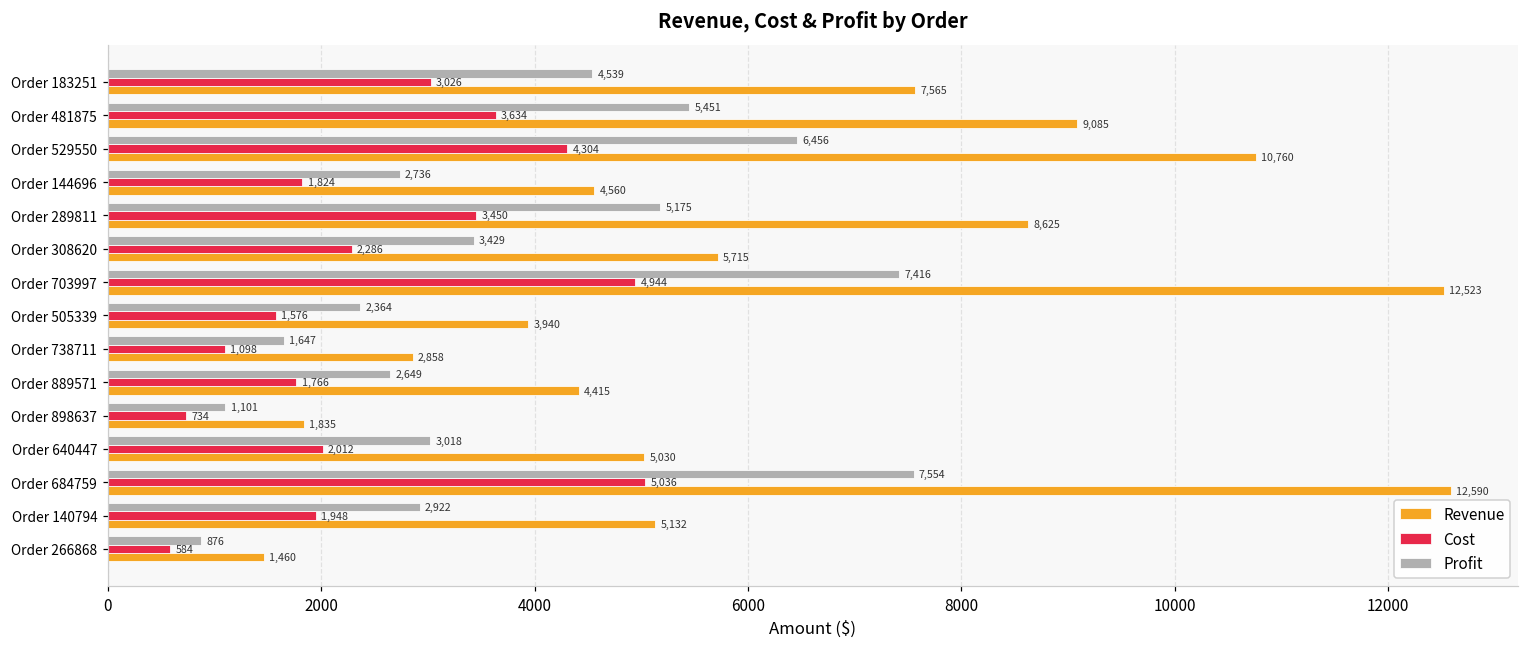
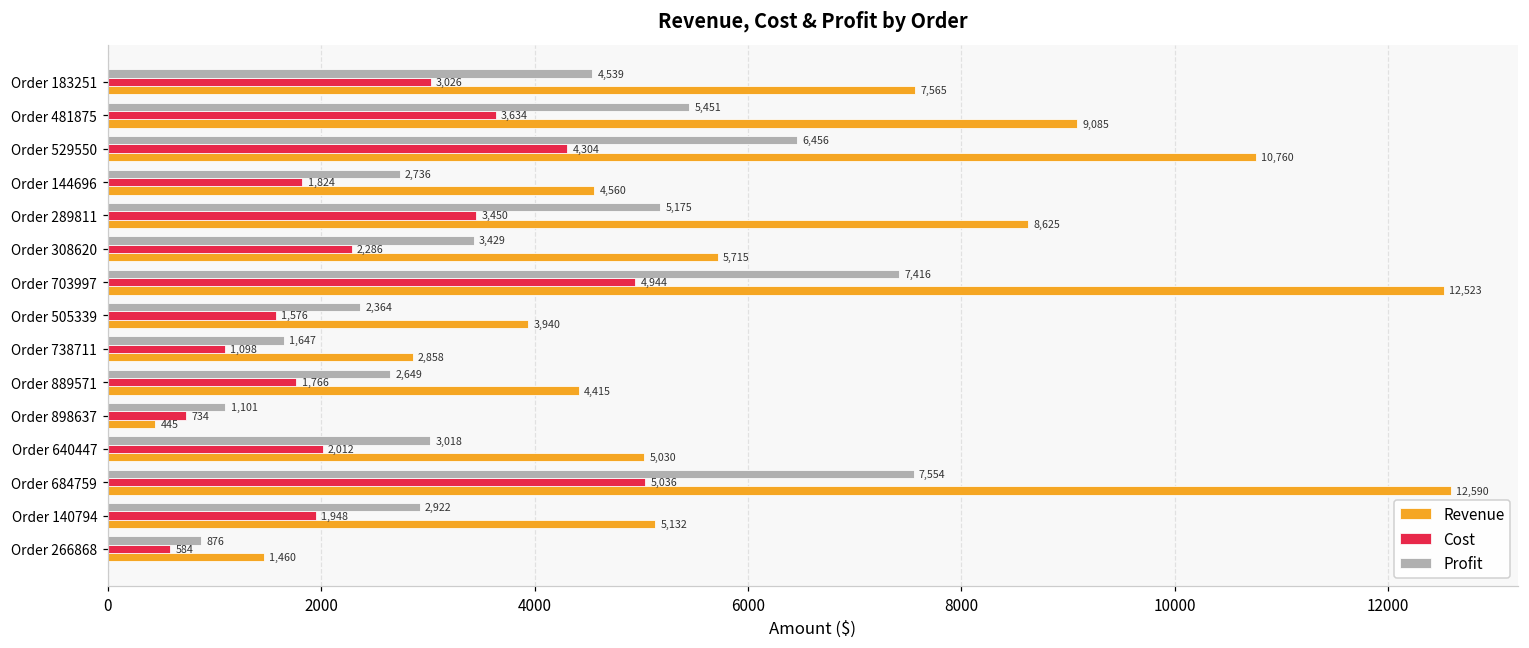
  {
    "Revenue": {
      "Order 183251": "7,565",
      "Order 481875": "9,085",
      "Order 529550": "10,760",
      "Order 144696": "4,560",
      "Order 289811": "8,625",
      "Order 308620": "5,715",
      "Order 703997": "12,523",
      "Order 505339": "3,940",
      "Order 738711": "2,858",
      "Order 889571": "4,415",
-     "Order 898637": "1,835",
+     "Order 898637": "445",
      "Order 640447": "5,030",
      "Order 684759": "12,590",
      "Order 140794": "5,132",
      "Order 266868": "1,460"
    },
    "Cost": {
      "Order 183251": "3,026",
      "Order 481875": "3,634",
      "Order 529550": "4,304",
      "Order 144696": "1,824",
      "Order 289811": "3,450",
      "Order 308620": "2,286",
      "Order 703997": "4,944",
      "Order 505339": "1,576",
      "Order 738711": "1,098",
      "Order 889571": "1,766",
      "Order 898637": "734",
      "Order 640447": "2,012",
      "Order 684759": "5,036",
      "Order 140794": "1,948",
      "Order 266868": "584"
    },
    "Profit": {
      "Order 183251": "4,539",
      "Order 481875": "5,451",
      "Order 529550": "6,456",
      "Order 144696": "2,736",
      "Order 289811": "5,175",
      "Order 308620": "3,429",
      "Order 703997": "7,416",
      "Order 505339": "2,364",
      "Order 738711": "1,647",
      "Order 889571": "2,649",
      "Order 898637": "1,101",
      "Order 640447": "3,018",
      "Order 684759": "7,554",
      "Order 140794": "2,922",
      "Order 266868": "876"
    }
  }
